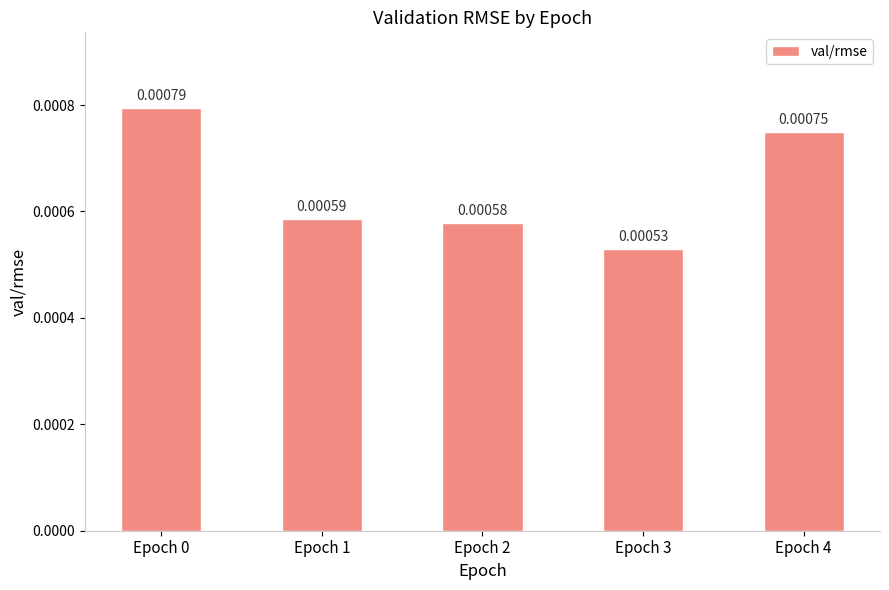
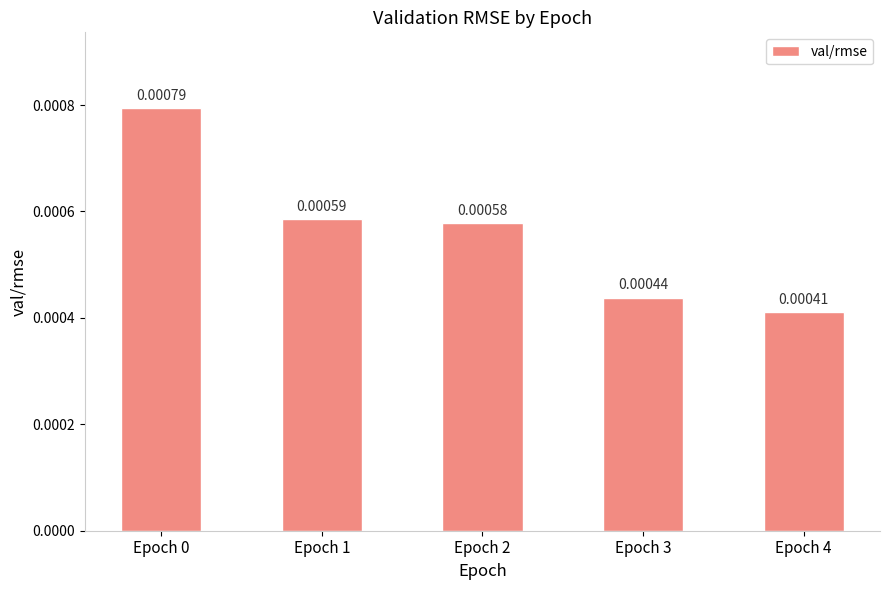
  {
    "Epoch 0": 0.00079,
    "Epoch 1": 0.00059,
    "Epoch 2": 0.00058,
-   "Epoch 3": 0.00053,
-   "Epoch 4": 0.00075
+   "Epoch 3": 0.00044,
+   "Epoch 4": 0.00041
  }
